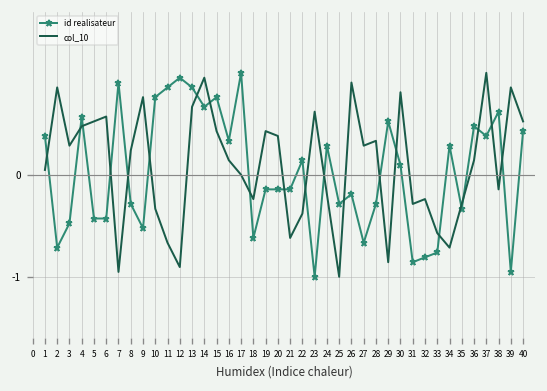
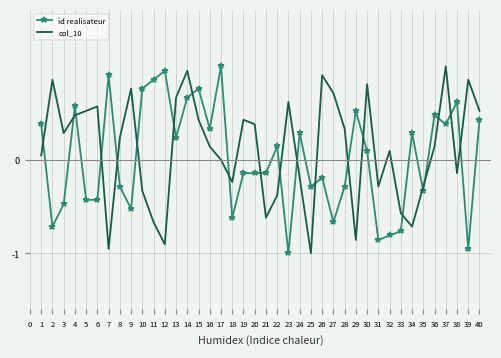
  {
    "id realisateur": {
      "1": 0.4,
      "2": -0.7,
      "3": -0.5,
      "4": 0.6,
      "5": -0.4,
      "6": -0.4,
      "7": 0.9,
      "8": -0.3,
      "9": -0.5,
      "10": 0.8,
      "11": 0.9,
      "12": 1.0,
-     "13": 0.9,
+     "13": 0.2,
      "14": 0.7,
      "15": 0.8,
      "16": 0.3,
      "17": 1.0,
      "18": -0.6,
      "19": -0.1,
      "20": -0.1,
      "21": -0.1,
      "22": 0.1,
      "23": -1.0,
      "24": 0.3,
      "25": -0.3,
      "26": -0.2,
      "27": -0.7,
      "28": -0.3,
      "29": 0.5,
      "30": 0.1,
      "31": -0.9,
      "32": -0.8,
      "33": -0.8,
      "34": 0.3,
      "35": -0.3,
      "36": 0.5,
      "37": 0.4,
      "38": 0.6,
      "39": -1.0,
      "40": 0.4
    },
    "col_10": {
      "1": 0.0,
      "2": 0.9,
      "3": 0.3,
      "4": 0.5,
      "5": 0.5,
      "6": 0.6,
      "7": -1.0,
      "8": 0.2,
      "9": 0.8,
      "10": -0.3,
      "11": -0.7,
      "12": -0.9,
      "13": 0.7,
      "14": 1.0,
      "15": 0.4,
      "16": 0.1,
      "17": 0.0,
      "18": -0.2,
      "19": 0.4,
      "20": 0.4,
      "21": -0.6,
      "22": -0.4,
      "23": 0.6,
      "24": -0.2,
      "25": -1.0,
      "26": 0.9,
-     "27": 0.3,
+     "27": 0.7,
      "28": 0.3,
      "29": -0.9,
      "30": 0.8,
      "31": -0.3,
-     "32": -0.2,
+     "32": 0.1,
      "33": -0.6,
      "34": -0.7,
      "35": -0.3,
      "36": 0.1,
      "37": 1.0,
      "38": -0.1,
      "39": 0.9,
      "40": 0.5
    }
  }
